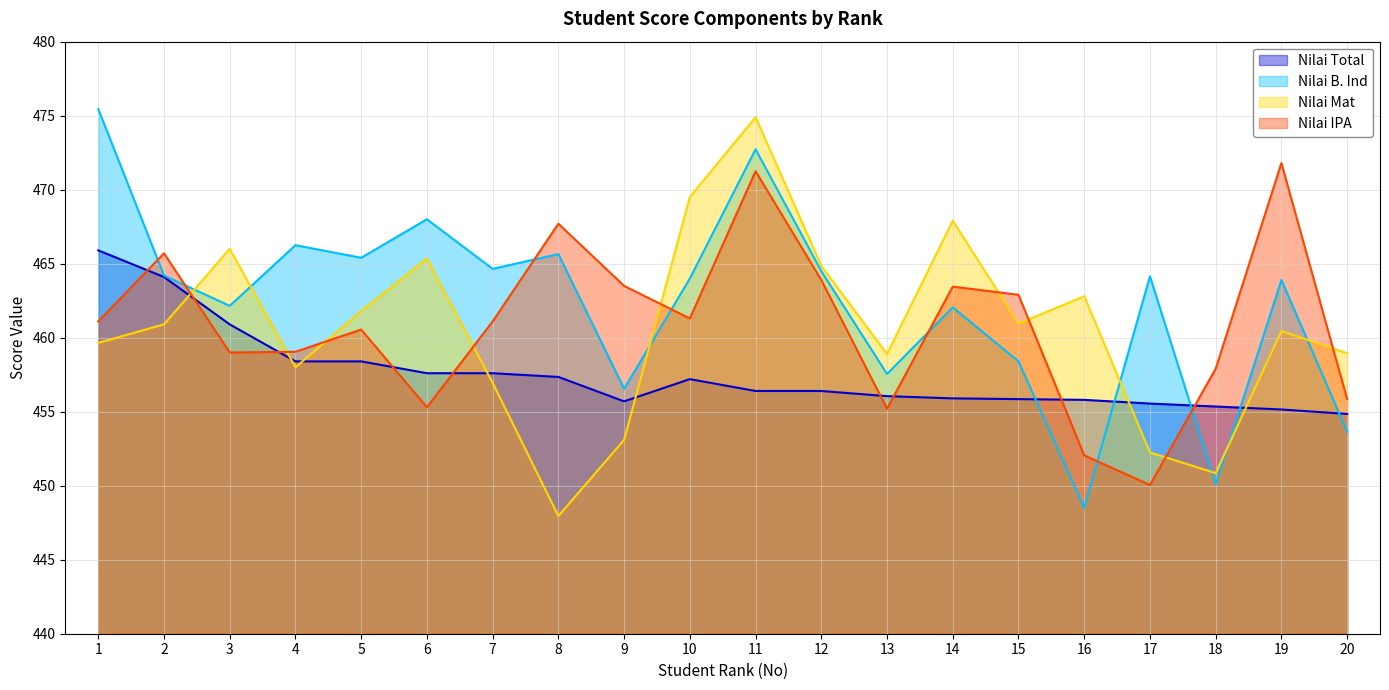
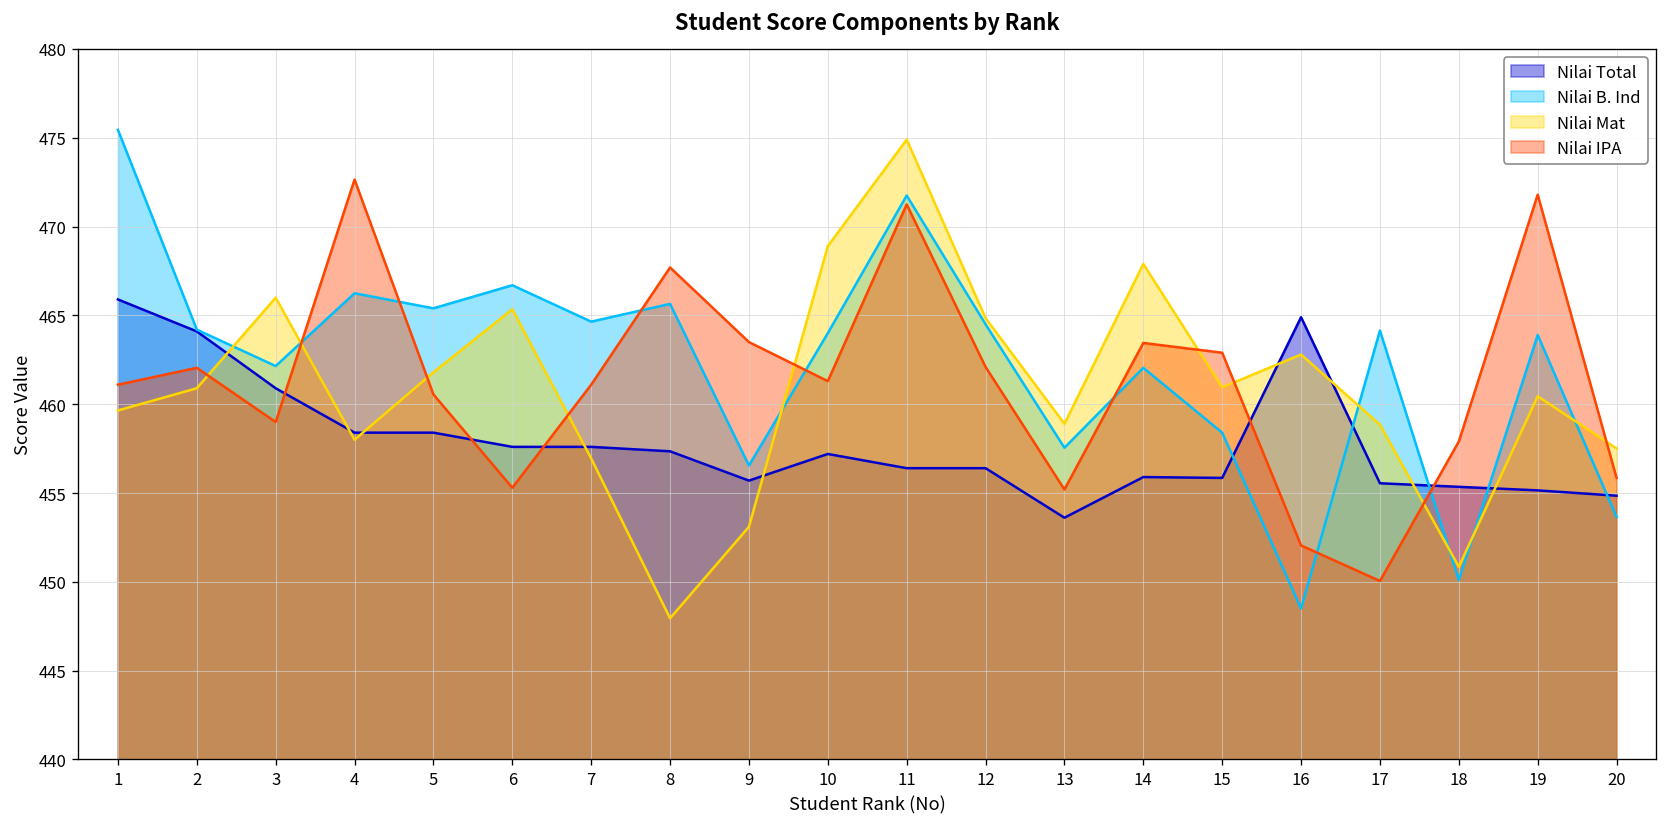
  {
    "Nilai Total": {
      "1": 465.9,
      "3": 460.9,
      "4": 458.4,
      "5": 458.4,
      "6": 457.6,
      "7": 457.6,
      "8": 457.4,
      "9": 455.7,
      "10": 457.2,
      "11": 456.4,
      "12": 456.4,
-     "13": 456.1,
+     "13": 453.6,
      "14": 455.9,
      "15": 455.9,
-     "16": 455.8,
+     "16": 464.9,
      "17": 455.6,
      "18": 455.4,
      "19": 455.2,
      "20": 454.9
    },
    "Nilai B. Ind": {
      "1": 475.5,
      "3": 462.2,
      "4": 466.3,
      "5": 465.4,
-     "6": 468.0,
+     "6": 466.7,
      "7": 464.7,
      "8": 465.7,
      "9": 456.6,
      "10": 464.0,
-     "11": 472.7,
+     "11": 471.8,
      "12": 464.5,
      "13": 457.6,
      "14": 462.1,
      "15": 458.4,
      "16": 448.5,
      "17": 464.2,
      "18": 450.1,
      "19": 463.9,
      "20": 453.7
    },
    "Nilai Mat": {
      "1": 459.7,
      "2": 460.9,
      "3": 466.0,
      "4": 458.0,
      "5": 461.8,
      "6": 465.4,
      "7": 457.0,
      "8": 448.0,
      "9": 453.1,
-     "10": 469.5,
+     "10": 468.9,
      "11": 474.9,
      "12": 464.9,
      "13": 458.9,
      "14": 467.9,
      "15": 461.0,
      "16": 462.8,
-     "17": 452.3,
+     "17": 458.9,
      "18": 450.9,
      "19": 460.5,
-     "20": 459.0
+     "20": 457.5
    },
    "Nilai IPA": {
      "1": 461.1,
-     "2": 465.7,
+     "2": 462.1,
      "3": 459.0,
-     "4": 459.1,
+     "4": 472.7,
      "5": 460.6,
      "6": 455.3,
      "7": 461.1,
      "8": 467.7,
      "9": 463.5,
      "10": 461.3,
      "11": 471.3,
-     "12": 463.9,
+     "12": 462.1,
      "13": 455.2,
      "14": 463.5,
      "15": 462.9,
      "16": 452.1,
      "17": 450.1,
      "18": 457.9,
      "19": 471.8,
      "20": 455.9
    }
  }
